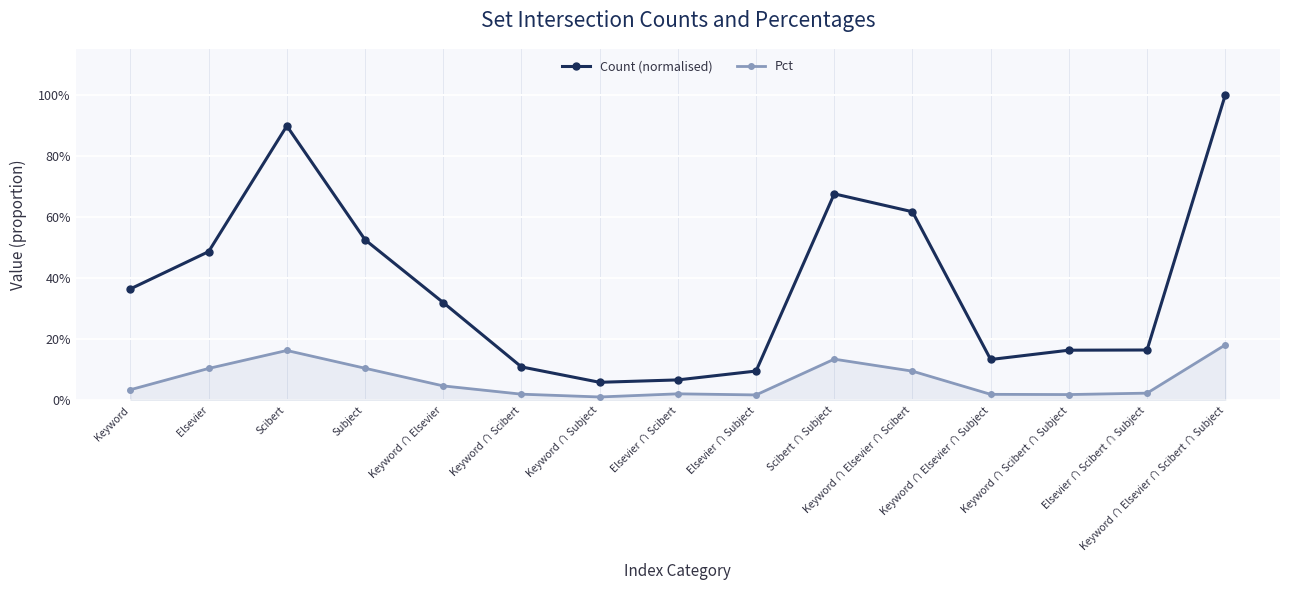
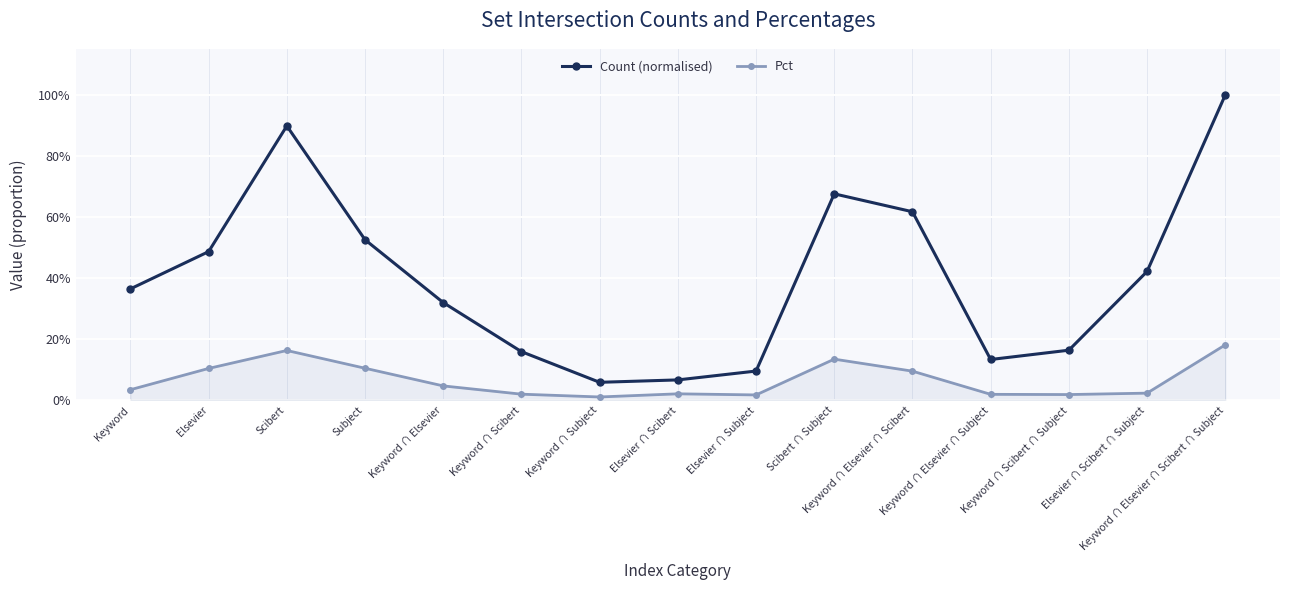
  {
    "Count (normalised)": {
      "Keyword": "36%",
      "Elsevier": "49%",
      "Scibert": "90%",
      "Subject": "53%",
      "Keyword ∩ Elsevier": "32%",
-     "Keyword ∩ Scibert": "11%",
+     "Keyword ∩ Scibert": "16%",
      "Keyword ∩ Subject": "6%",
      "Elsevier ∩ Scibert": "7%",
      "Elsevier ∩ Subject": "10%",
      "Scibert ∩ Subject": "68%",
      "Keyword ∩ Elsevier ∩ Scibert": "62%",
      "Keyword ∩ Elsevier ∩ Subject": "13%",
      "Keyword ∩ Scibert ∩ Subject": "16%",
-     "Elsevier ∩ Scibert ∩ Subject": "16%",
+     "Elsevier ∩ Scibert ∩ Subject": "42%",
      "Keyword ∩ Elsevier ∩ Scibert ∩ Subject": "100%"
    },
    "Pct": {
      "Keyword": "3%",
      "Elsevier": "10%",
      "Scibert": "16%",
      "Subject": "10%",
      "Keyword ∩ Elsevier": "5%",
      "Keyword ∩ Scibert": "2%",
      "Keyword ∩ Subject": "1%",
      "Elsevier ∩ Scibert": "2%",
      "Elsevier ∩ Subject": "2%",
      "Scibert ∩ Subject": "13%",
      "Keyword ∩ Elsevier ∩ Scibert": "10%",
      "Keyword ∩ Elsevier ∩ Subject": "2%",
      "Keyword ∩ Scibert ∩ Subject": "2%",
      "Elsevier ∩ Scibert ∩ Subject": "2%",
      "Keyword ∩ Elsevier ∩ Scibert ∩ Subject": "18%"
    }
  }
